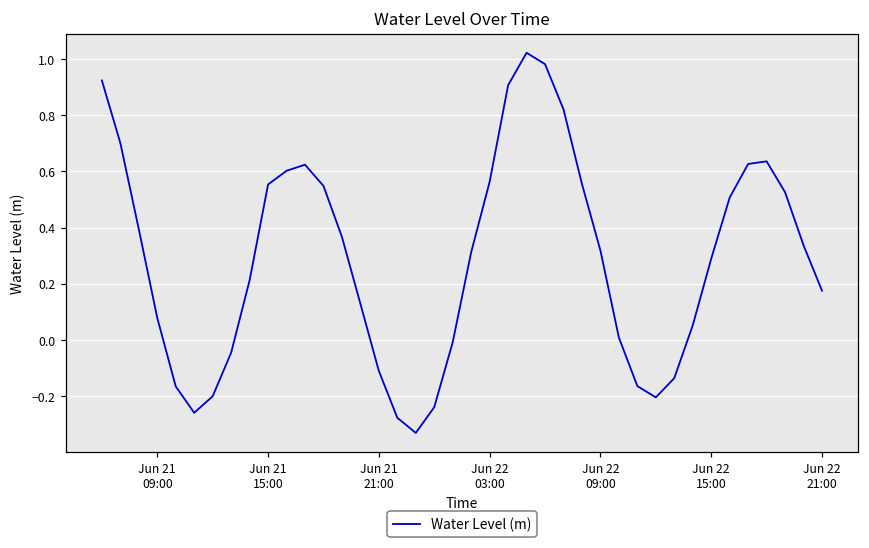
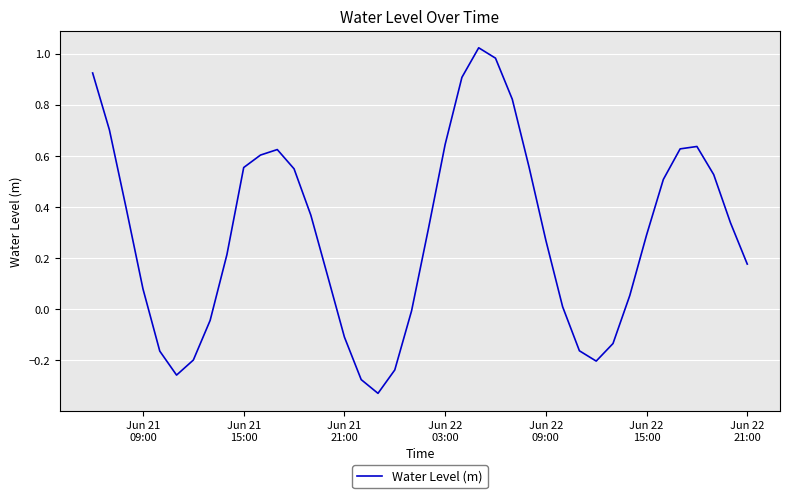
  {
    "Jun 21 09:00": 0.08,
    "Jun 21 15:00": 0.55,
    "Jun 21 21:00": -0.11,
-   "Jun 22 03:00": 0.56,
-   "Jun 22 09:00": 0.32,
+   "Jun 22 03:00": 0.64,
+   "Jun 22 09:00": 0.27,
    "Jun 22 15:00": 0.29,
    "Jun 22 21:00": 0.18
  }
